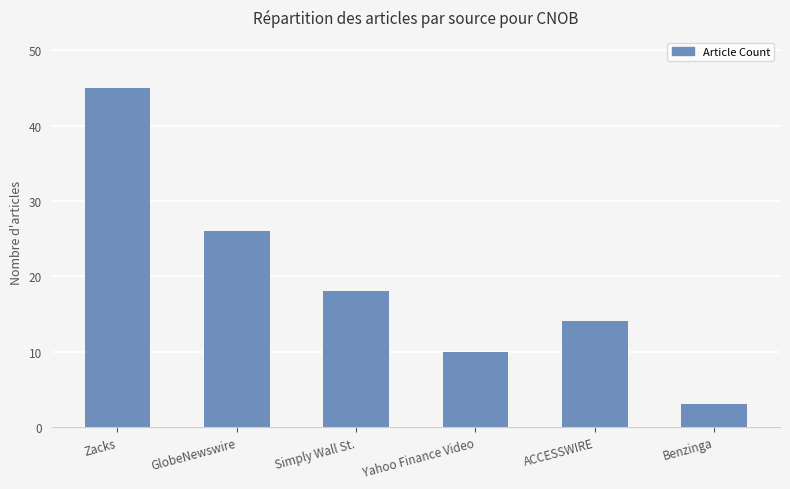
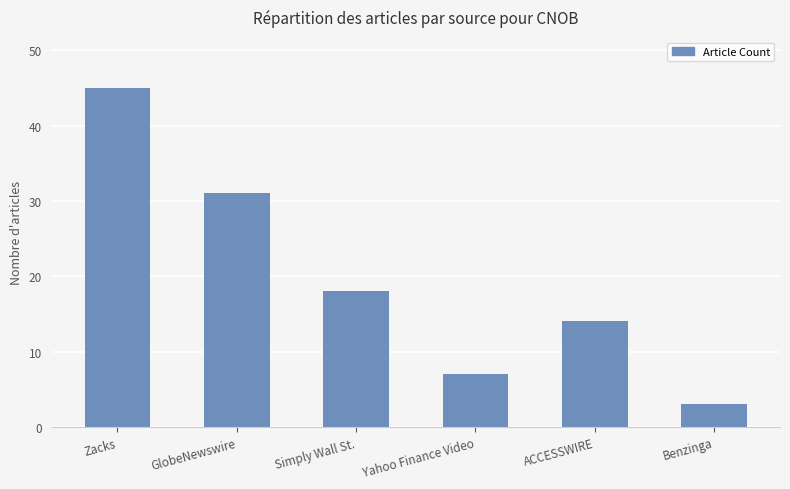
  {
    "Zacks": 45,
-   "GlobeNewswire": 26,
+   "GlobeNewswire": 31,
    "Simply Wall St.": 18,
-   "Yahoo Finance Video": 10,
+   "Yahoo Finance Video": 7,
    "ACCESSWIRE": 14,
    "Benzinga": 3
  }
